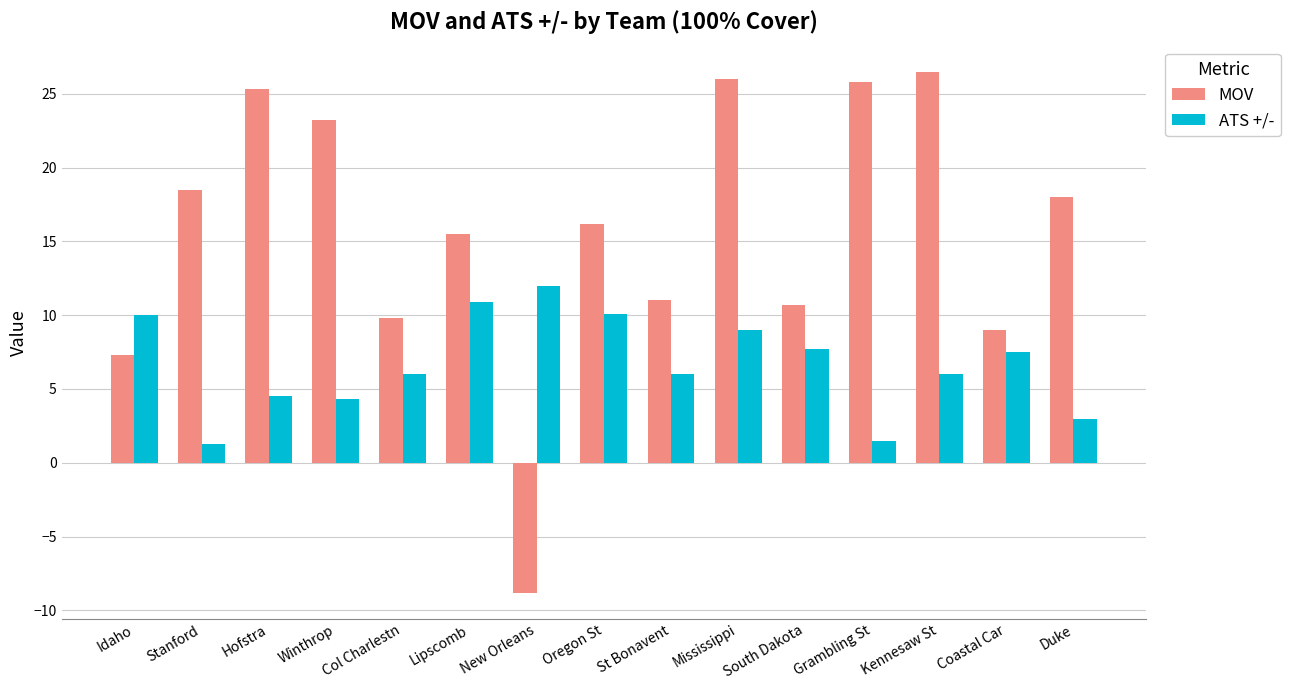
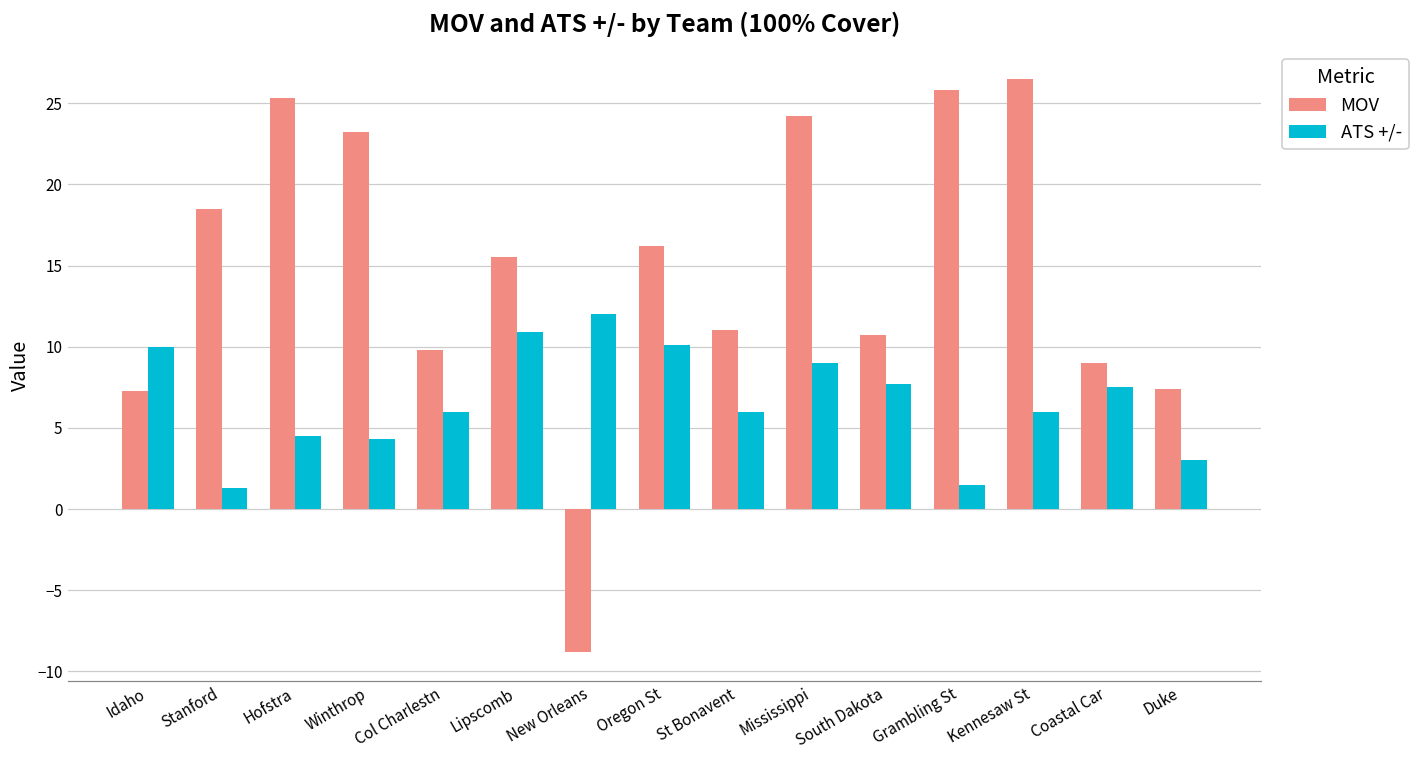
  {
    "MOV": {
      "Idaho": 7.3,
      "Stanford": 18.5,
      "Hofstra": 25.3,
      "Winthrop": 23.2,
      "Col Charlestn": 9.8,
      "Lipscomb": 15.5,
      "New Orleans": -8.8,
      "Oregon St": 16.2,
      "St Bonavent": 11.0,
-     "Mississippi": 26.0,
+     "Mississippi": 24.2,
      "South Dakota": 10.7,
      "Grambling St": 25.8,
      "Kennesaw St": 26.5,
      "Coastal Car": 9.0,
-     "Duke": 18.0
+     "Duke": 7.4
    },
    "ATS +/-": {
      "Idaho": 10.0,
      "Stanford": 1.3,
      "Hofstra": 4.5,
      "Winthrop": 4.3,
      "Col Charlestn": 6.0,
      "Lipscomb": 10.9,
      "New Orleans": 12.0,
      "Oregon St": 10.1,
      "St Bonavent": 6.0,
      "Mississippi": 9.0,
      "South Dakota": 7.7,
      "Grambling St": 1.5,
      "Kennesaw St": 6.0,
      "Coastal Car": 7.5,
      "Duke": 3.0
    }
  }
